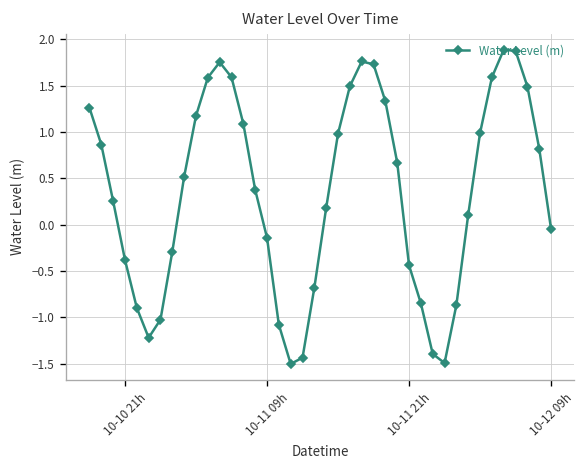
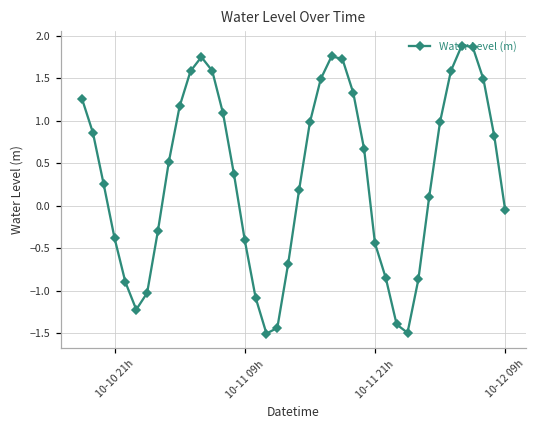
  {
    "10-10 21h": -0.4,
-   "10-11 09h": -0.1,
+   "10-11 09h": -0.4,
    "10-11 21h": -0.4,
    "10-12 09h": 0.0
  }
